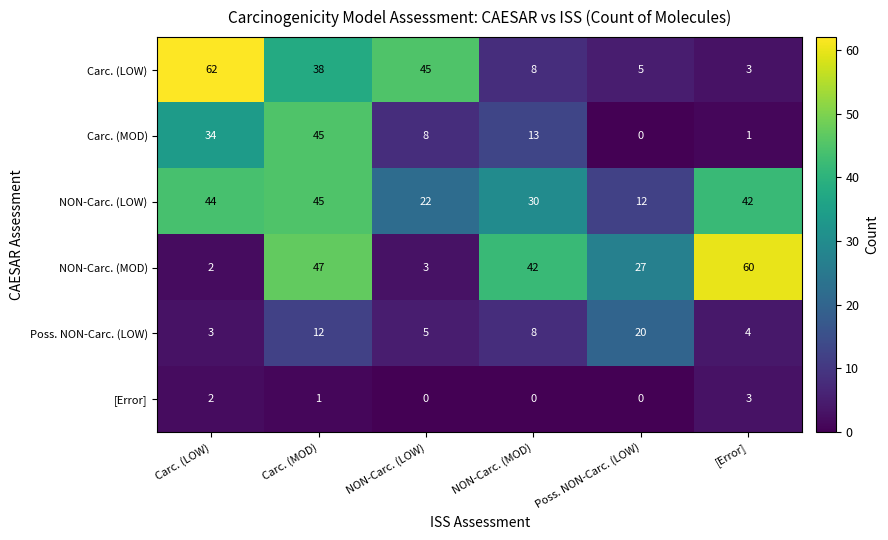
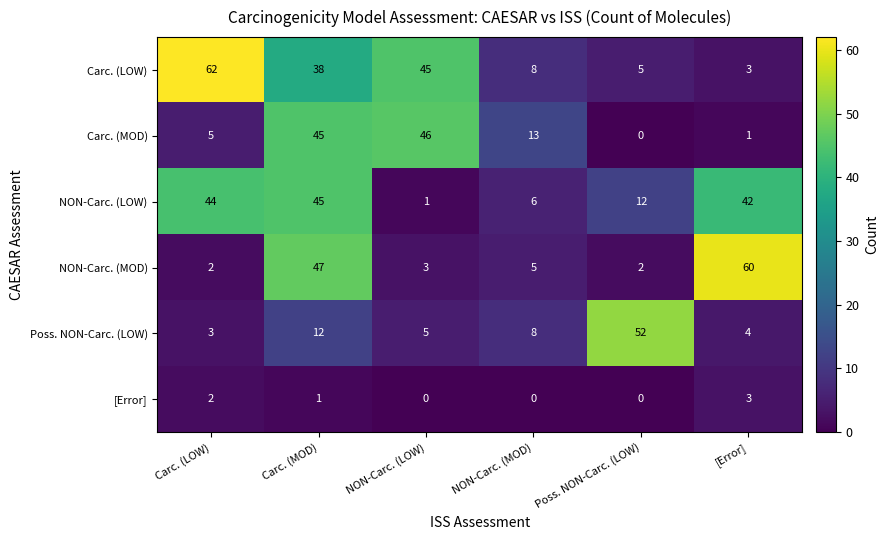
  {
    "Carc. (LOW)": {
      "Carc. (LOW)": 62,
      "Carc. (MOD)": 38,
      "NON-Carc. (LOW)": 45,
      "NON-Carc. (MOD)": 8,
      "Poss. NON-Carc. (LOW)": 5,
      "[Error]": 3
    },
    "Carc. (MOD)": {
-     "Carc. (LOW)": 34,
+     "Carc. (LOW)": 5,
      "Carc. (MOD)": 45,
-     "NON-Carc. (LOW)": 8,
+     "NON-Carc. (LOW)": 46,
      "NON-Carc. (MOD)": 13,
      "Poss. NON-Carc. (LOW)": 0,
      "[Error]": 1
    },
    "NON-Carc. (LOW)": {
      "Carc. (LOW)": 44,
      "Carc. (MOD)": 45,
-     "NON-Carc. (LOW)": 22,
-     "NON-Carc. (MOD)": 30,
+     "NON-Carc. (LOW)": 1,
+     "NON-Carc. (MOD)": 6,
      "Poss. NON-Carc. (LOW)": 12,
      "[Error]": 42
    },
    "NON-Carc. (MOD)": {
      "Carc. (LOW)": 2,
      "Carc. (MOD)": 47,
      "NON-Carc. (LOW)": 3,
-     "NON-Carc. (MOD)": 42,
-     "Poss. NON-Carc. (LOW)": 27,
+     "NON-Carc. (MOD)": 5,
+     "Poss. NON-Carc. (LOW)": 2,
      "[Error]": 60
    },
    "Poss. NON-Carc. (LOW)": {
      "Carc. (LOW)": 3,
      "Carc. (MOD)": 12,
      "NON-Carc. (LOW)": 5,
      "NON-Carc. (MOD)": 8,
-     "Poss. NON-Carc. (LOW)": 20,
+     "Poss. NON-Carc. (LOW)": 52,
      "[Error]": 4
    },
    "[Error]": {
      "Carc. (LOW)": 2,
      "Carc. (MOD)": 1,
      "NON-Carc. (LOW)": 0,
      "NON-Carc. (MOD)": 0,
      "Poss. NON-Carc. (LOW)": 0,
      "[Error]": 3
    }
  }
